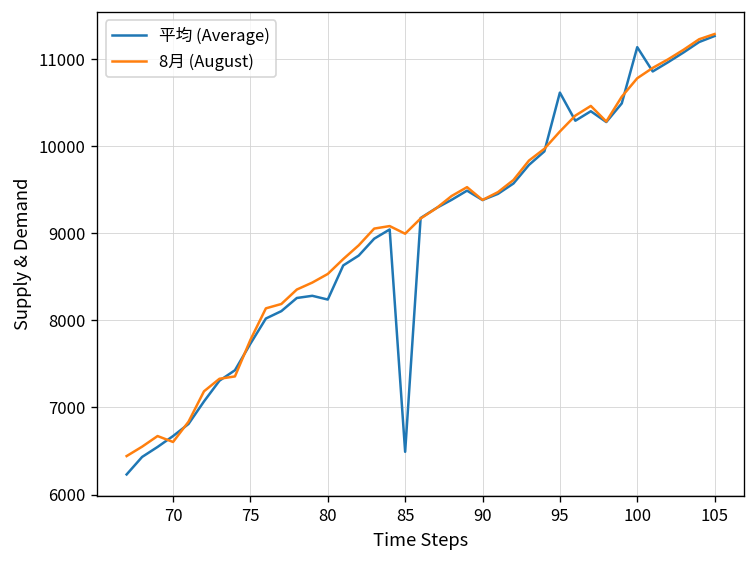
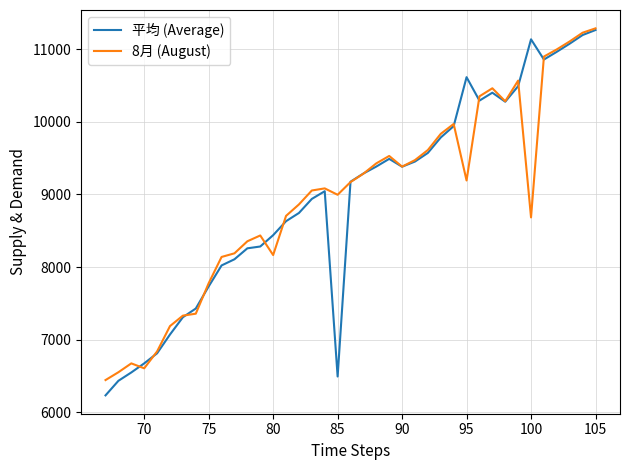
  {
    "平均 (Average)": {
      "70": 6700,
      "75": 7700,
-     "80": 8200,
+     "80": 8400,
      "85": 6500,
      "95": 10600,
      "100": 11100
    },
    "8月 (August)": {
      "70": 6600,
      "75": 7800,
-     "80": 8500,
+     "80": 8200,
      "85": 9000,
-     "95": 10200,
-     "100": 10800
+     "95": 9200,
+     "100": 8700
    }
  }
